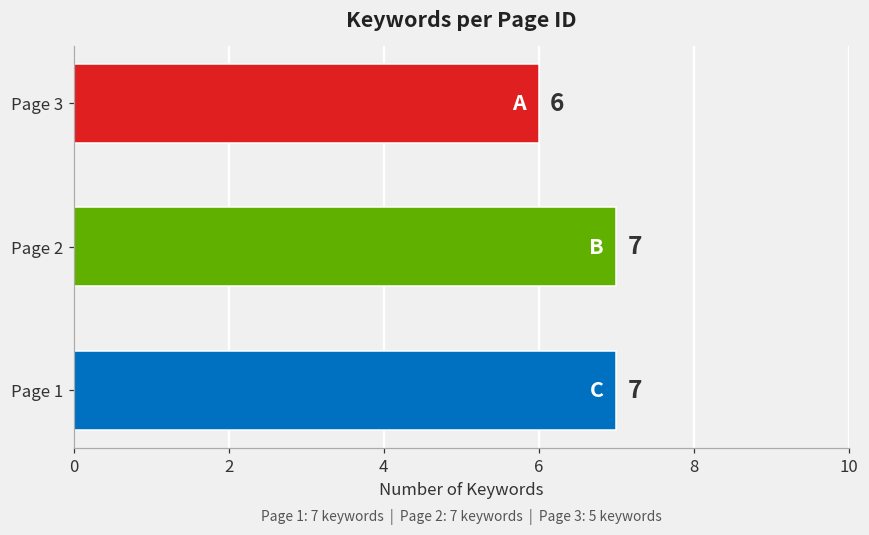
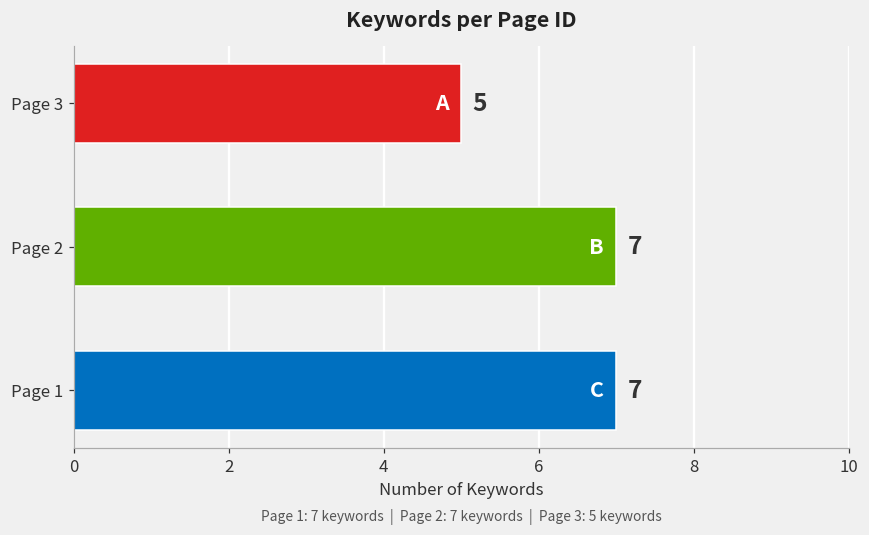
  {
-   "Page 3": 6,
+   "Page 3": 5,
    "Page 2": 7,
    "Page 1": 7
  }
